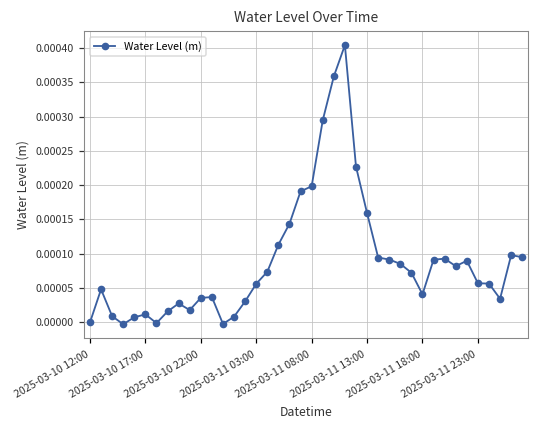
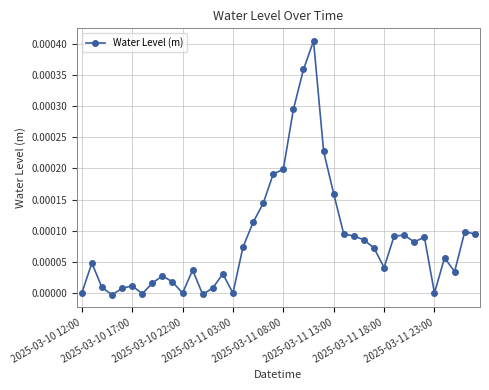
  {
    "2025-03-10 12:00": 0.00000,
    "2025-03-10 17:00": 0.00001,
-   "2025-03-10 22:00": 0.00004,
-   "2025-03-11 03:00": 0.0001,
+   "2025-03-10 22:00": 0.00000,
+   "2025-03-11 03:00": 0.0000,
    "2025-03-11 08:00": 0.00020,
    "2025-03-11 13:00": 0.00016,
    "2025-03-11 18:00": 0.00004,
-   "2025-03-11 23:00": 0.0001
+   "2025-03-11 23:00": 0.0000
  }
